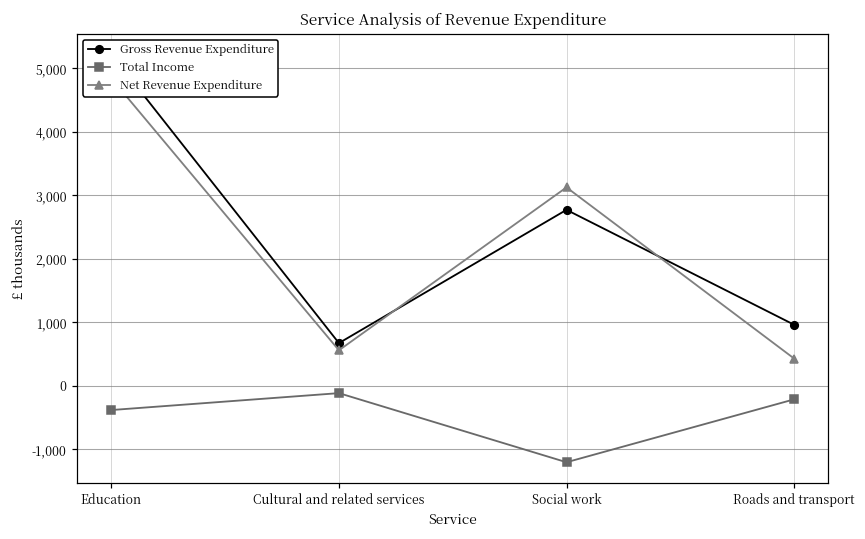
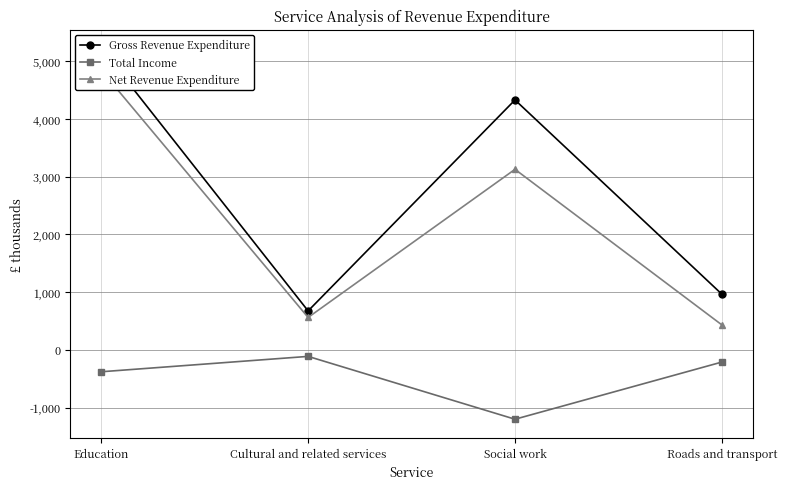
  {
    "Gross Revenue Expenditure": {
      "Cultural and related services": "700",
-     "Social work": "2,800",
+     "Social work": "4,300",
      "Roads and transport": "1,000"
    }
  }
